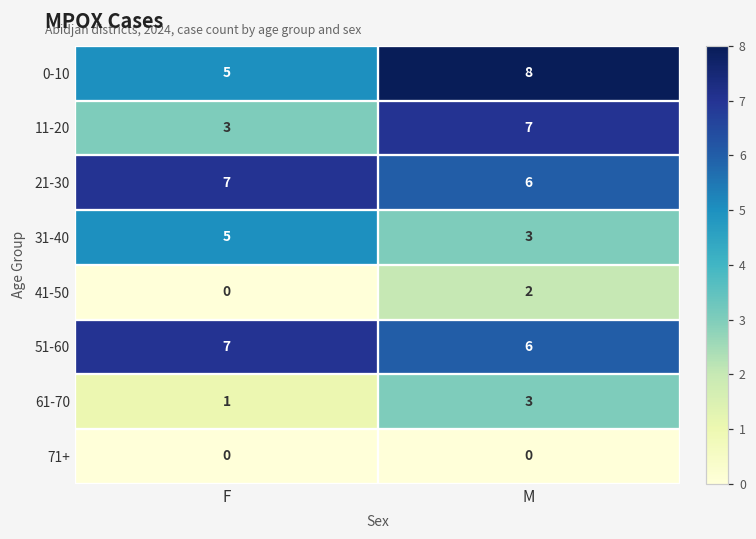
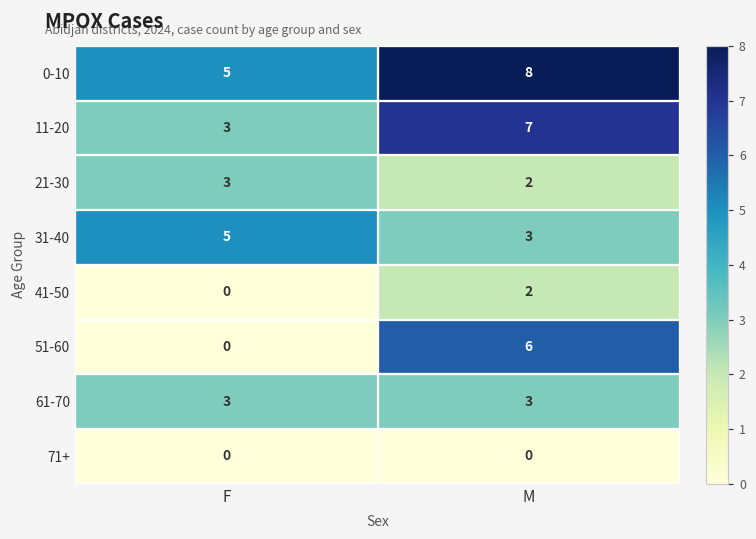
  {
    "0-10": {
      "F": 5,
      "M": 8
    },
    "11-20": {
      "F": 3,
      "M": 7
    },
    "21-30": {
-     "F": 7,
-     "M": 6
+     "F": 3,
+     "M": 2
    },
    "31-40": {
      "F": 5,
      "M": 3
    },
    "41-50": {
      "F": 0,
      "M": 2
    },
    "51-60": {
-     "F": 7,
+     "F": 0,
      "M": 6
    },
    "61-70": {
-     "F": 1,
+     "F": 3,
      "M": 3
    },
    "71+": {
      "F": 0,
      "M": 0
    }
  }
